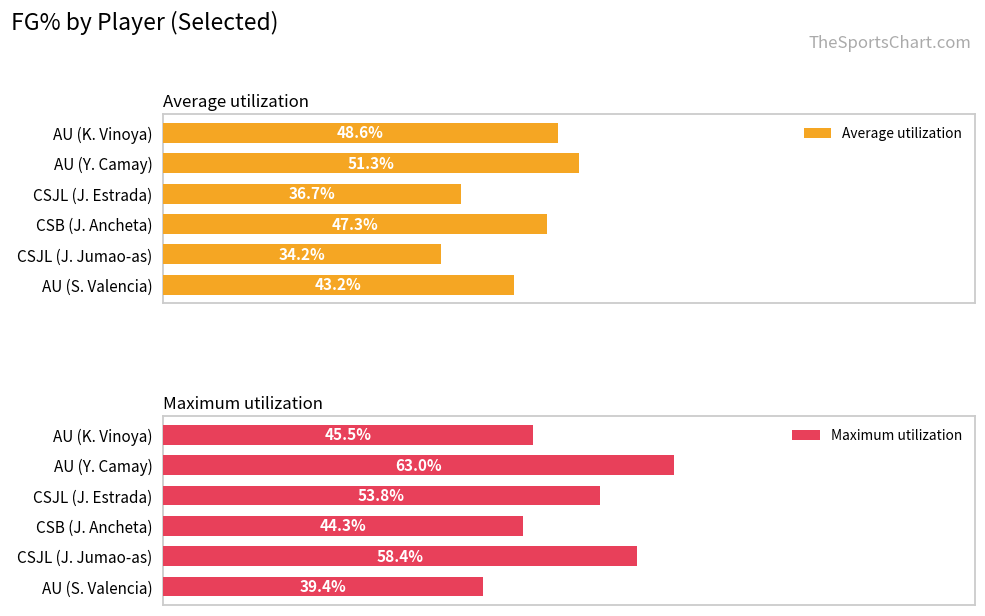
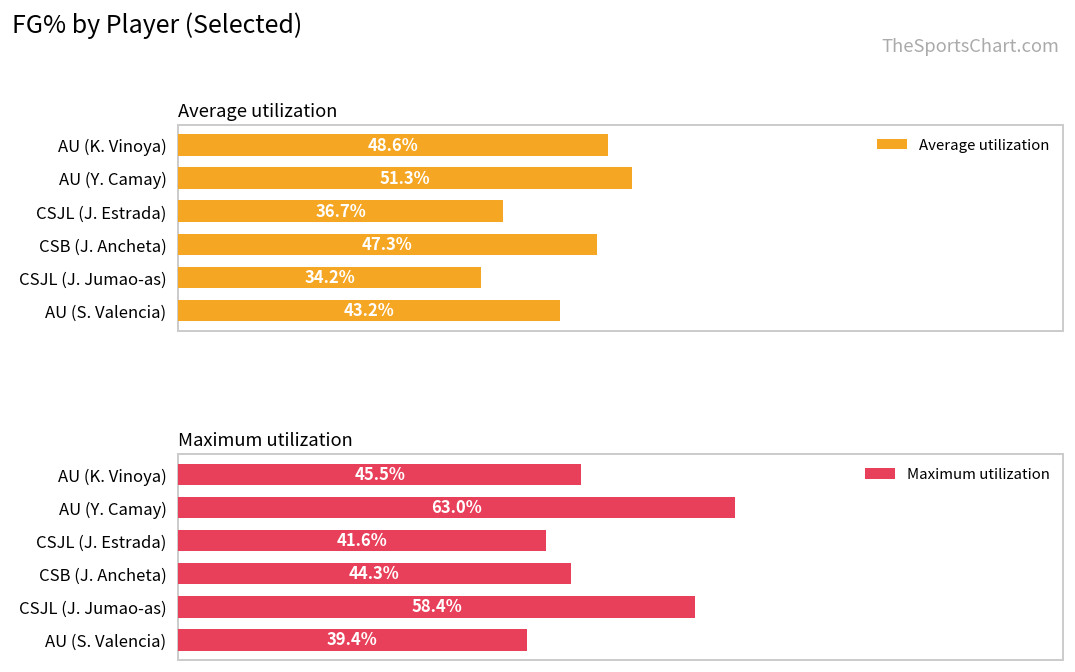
  {
    "Average utilization": {
      "AU (K. Vinoya)": "48.6%",
      "AU (Y. Camay)": "51.3%",
      "CSJL (J. Estrada)": "36.7%",
      "CSB (J. Ancheta)": "47.3%",
      "CSJL (J. Jumao-as)": "34.2%",
      "AU (S. Valencia)": "43.2%"
    },
    "Maximum utilization": {
      "AU (K. Vinoya)": "45.5%",
      "AU (Y. Camay)": "63.0%",
-     "CSJL (J. Estrada)": "53.8%",
+     "CSJL (J. Estrada)": "41.6%",
      "CSB (J. Ancheta)": "44.3%",
      "CSJL (J. Jumao-as)": "58.4%",
      "AU (S. Valencia)": "39.4%"
    }
  }
